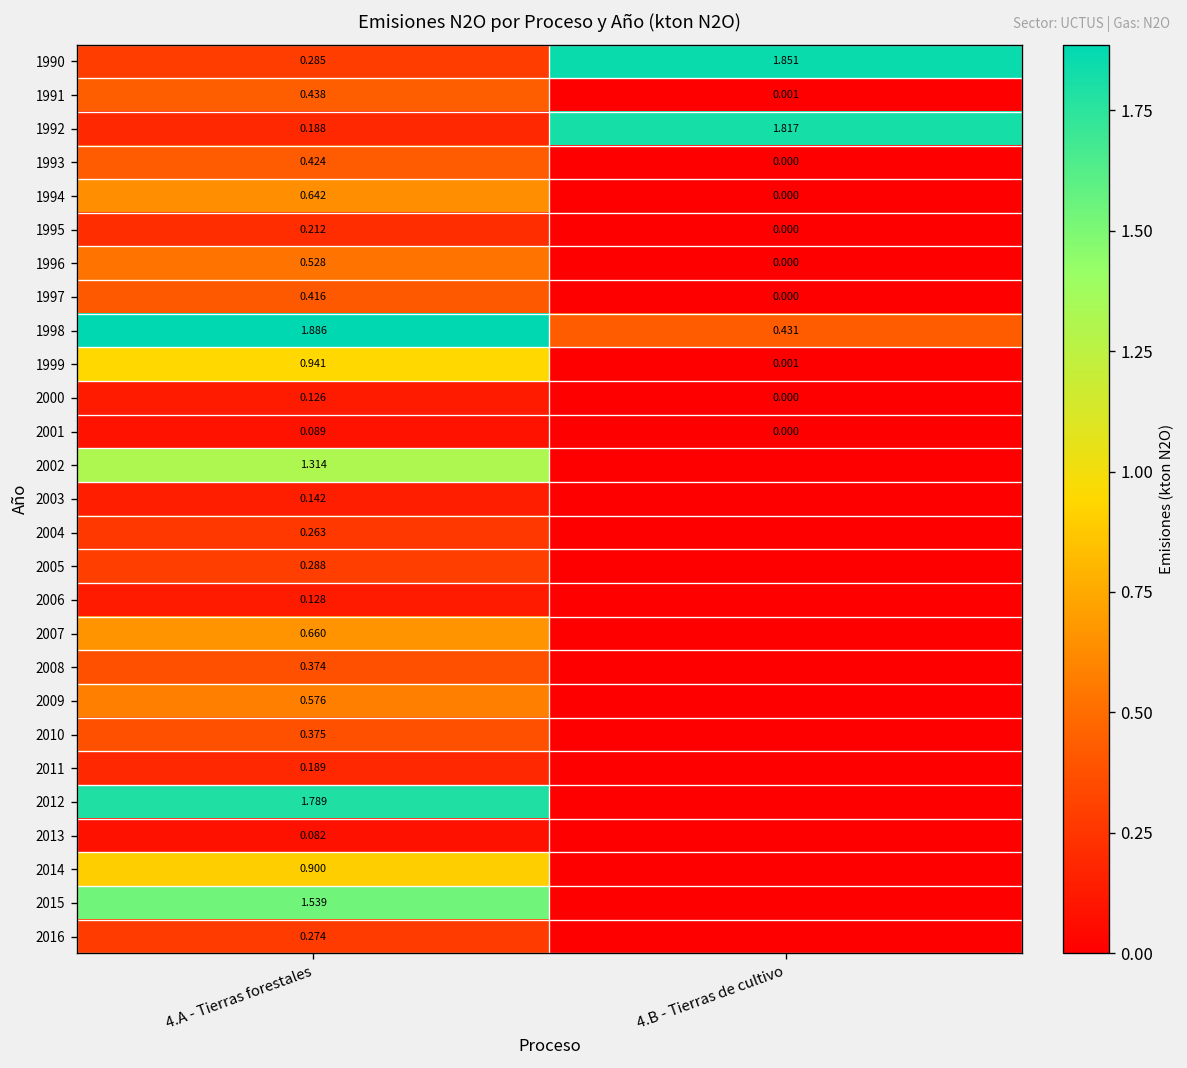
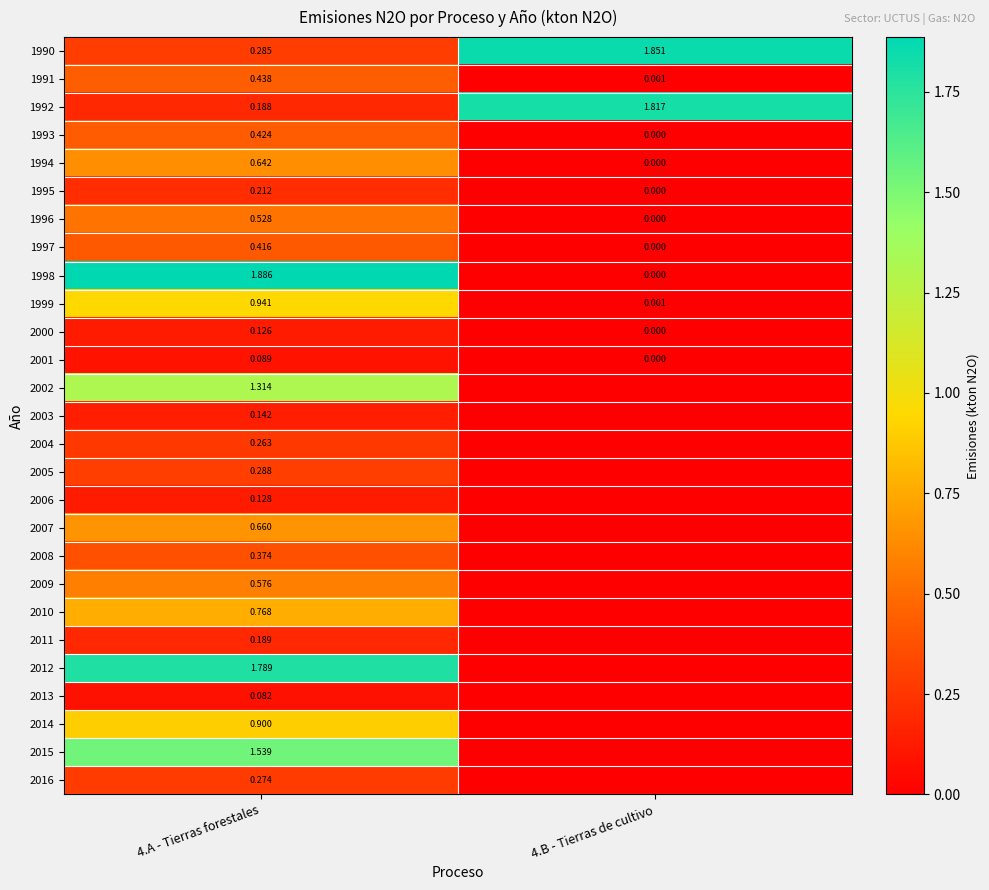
  {
    "1990": {
      "4.A - Tierras forestales": 0.285,
      "4.B - Tierras de cultivo": 1.851
    },
    "1991": {
      "4.A - Tierras forestales": 0.438,
      "4.B - Tierras de cultivo": 0.001
    },
    "1992": {
      "4.A - Tierras forestales": 0.188,
      "4.B - Tierras de cultivo": 1.817
    },
    "1993": {
      "4.A - Tierras forestales": 0.424,
      "4.B - Tierras de cultivo": 0.000
    },
    "1994": {
      "4.A - Tierras forestales": 0.642,
      "4.B - Tierras de cultivo": 0.000
    },
    "1995": {
      "4.A - Tierras forestales": 0.212,
      "4.B - Tierras de cultivo": 0.000
    },
    "1996": {
      "4.A - Tierras forestales": 0.528,
      "4.B - Tierras de cultivo": 0.000
    },
    "1997": {
      "4.A - Tierras forestales": 0.416,
      "4.B - Tierras de cultivo": 0.000
    },
    "1998": {
      "4.A - Tierras forestales": 1.886,
-     "4.B - Tierras de cultivo": 0.431
+     "4.B - Tierras de cultivo": 0.000
    },
    "1999": {
      "4.A - Tierras forestales": 0.941,
      "4.B - Tierras de cultivo": 0.001
    },
    "2000": {
      "4.A - Tierras forestales": 0.126,
      "4.B - Tierras de cultivo": 0.000
    },
    "2001": {
      "4.A - Tierras forestales": 0.089,
      "4.B - Tierras de cultivo": 0.000
    },
    "2002": {
      "4.A - Tierras forestales": 1.314
    },
    "2003": {
      "4.A - Tierras forestales": 0.142
    },
    "2004": {
      "4.A - Tierras forestales": 0.263
    },
    "2005": {
      "4.A - Tierras forestales": 0.288
    },
    "2006": {
      "4.A - Tierras forestales": 0.128
    },
    "2007": {
      "4.A - Tierras forestales": 0.660
    },
    "2008": {
      "4.A - Tierras forestales": 0.374
    },
    "2009": {
      "4.A - Tierras forestales": 0.576
    },
    "2010": {
-     "4.A - Tierras forestales": 0.375
+     "4.A - Tierras forestales": 0.768
    },
    "2011": {
      "4.A - Tierras forestales": 0.189
    },
    "2012": {
      "4.A - Tierras forestales": 1.789
    },
    "2013": {
      "4.A - Tierras forestales": 0.082
    },
    "2014": {
      "4.A - Tierras forestales": 0.900
    },
    "2015": {
      "4.A - Tierras forestales": 1.539
    },
    "2016": {
      "4.A - Tierras forestales": 0.274
    }
  }
